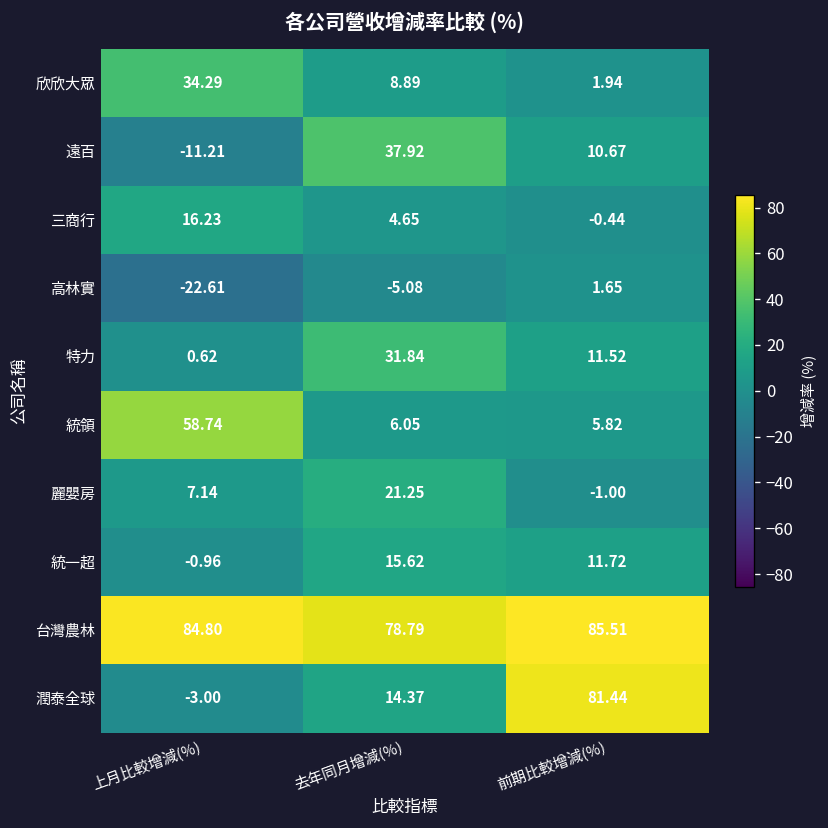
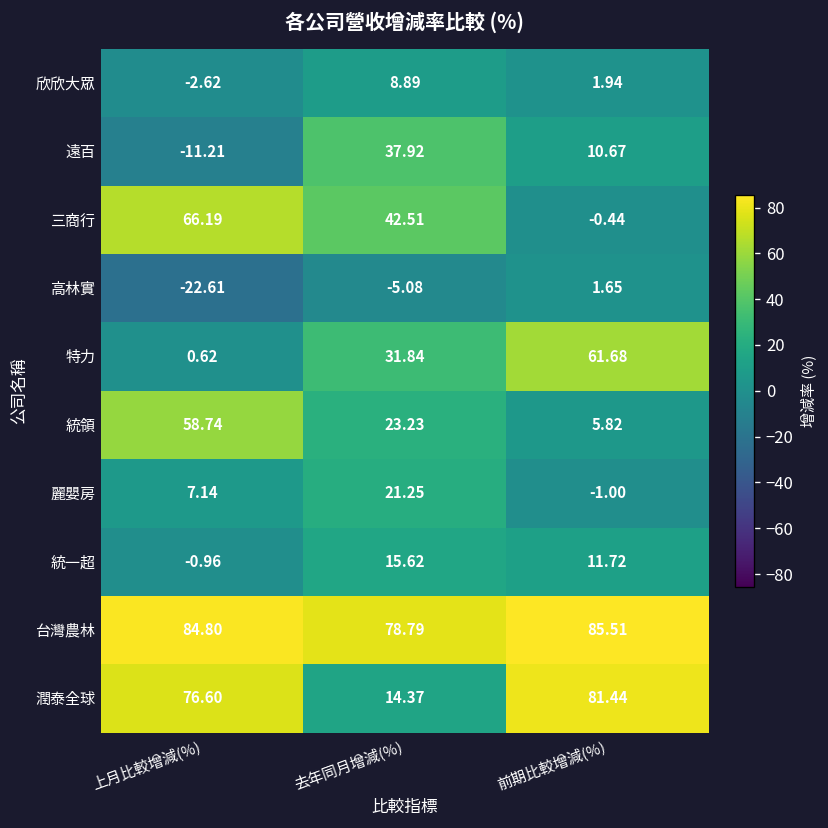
  {
    "欣欣大眾": {
-     "上月比較增減(%)": 34.29,
+     "上月比較增減(%)": -2.62,
      "去年同月增減(%)": 8.89,
      "前期比較增減(%)": 1.94
    },
    "遠百": {
      "上月比較增減(%)": -11.21,
      "去年同月增減(%)": 37.92,
      "前期比較增減(%)": 10.67
    },
    "三商行": {
-     "上月比較增減(%)": 16.23,
-     "去年同月增減(%)": 4.65,
+     "上月比較增減(%)": 66.19,
+     "去年同月增減(%)": 42.51,
      "前期比較增減(%)": -0.44
    },
    "高林實": {
      "上月比較增減(%)": -22.61,
      "去年同月增減(%)": -5.08,
      "前期比較增減(%)": 1.65
    },
    "特力": {
      "上月比較增減(%)": 0.62,
      "去年同月增減(%)": 31.84,
-     "前期比較增減(%)": 11.52
+     "前期比較增減(%)": 61.68
    },
    "統領": {
      "上月比較增減(%)": 58.74,
-     "去年同月增減(%)": 6.05,
+     "去年同月增減(%)": 23.23,
      "前期比較增減(%)": 5.82
    },
    "麗嬰房": {
      "上月比較增減(%)": 7.14,
      "去年同月增減(%)": 21.25,
      "前期比較增減(%)": -1.00
    },
    "統一超": {
      "上月比較增減(%)": -0.96,
      "去年同月增減(%)": 15.62,
      "前期比較增減(%)": 11.72
    },
    "台灣農林": {
      "上月比較增減(%)": 84.80,
      "去年同月增減(%)": 78.79,
      "前期比較增減(%)": 85.51
    },
    "潤泰全球": {
-     "上月比較增減(%)": -3.00,
+     "上月比較增減(%)": 76.60,
      "去年同月增減(%)": 14.37,
      "前期比較增減(%)": 81.44
    }
  }
